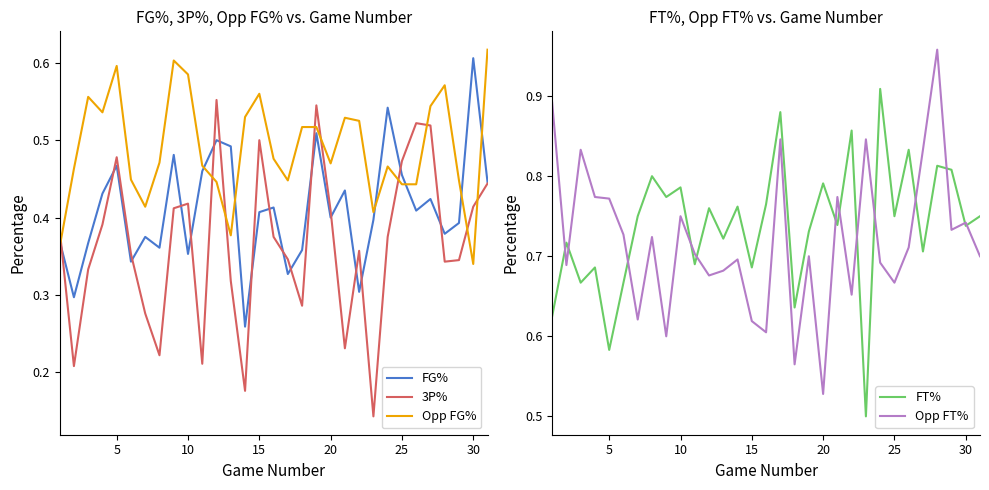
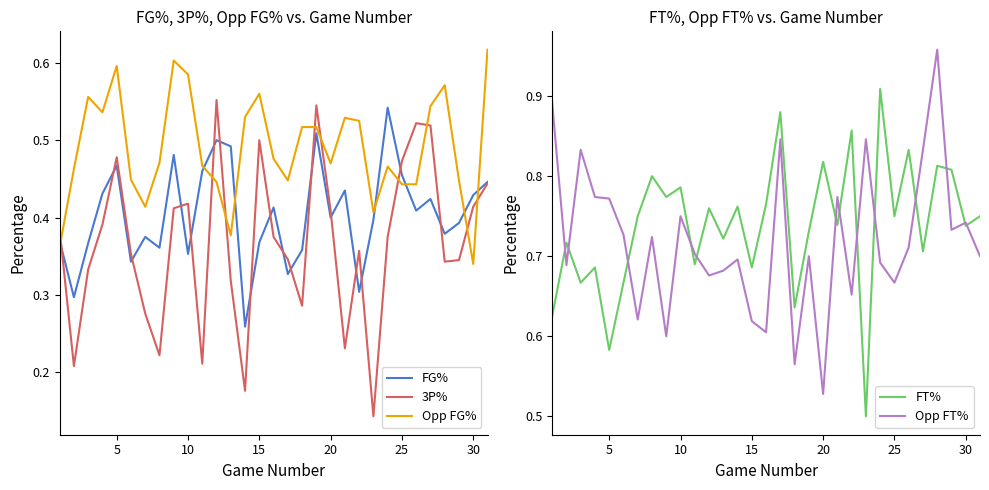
  {
    "FG%, 3P%, Opp FG% vs. Game Number": {
      "FG%": {
        "5": 0.47,
        "10": 0.35,
-       "15": 0.41,
+       "15": 0.37,
        "20": 0.40,
        "25": 0.46,
-       "30": 0.61
+       "30": 0.43
      },
      "3P%": {
        "5": 0.48,
        "10": 0.42,
        "15": 0.50,
        "20": 0.41,
        "25": 0.47,
        "30": 0.41
      },
      "Opp FG%": {
        "5": 0.60,
        "10": 0.59,
        "15": 0.56,
        "20": 0.47,
        "25": 0.44,
        "30": 0.34
      }
    },
    "FT%, Opp FT% vs. Game Number": {
      "FT%": {
        "5": 0.58,
        "10": 0.79,
        "15": 0.69,
-       "20": 0.79,
+       "20": 0.82,
        "25": 0.75,
        "30": 0.74
      },
      "Opp FT%": {
        "5": 0.77,
        "10": 0.75,
        "15": 0.62,
        "20": 0.53,
        "25": 0.67,
        "30": 0.74
      }
    }
  }
